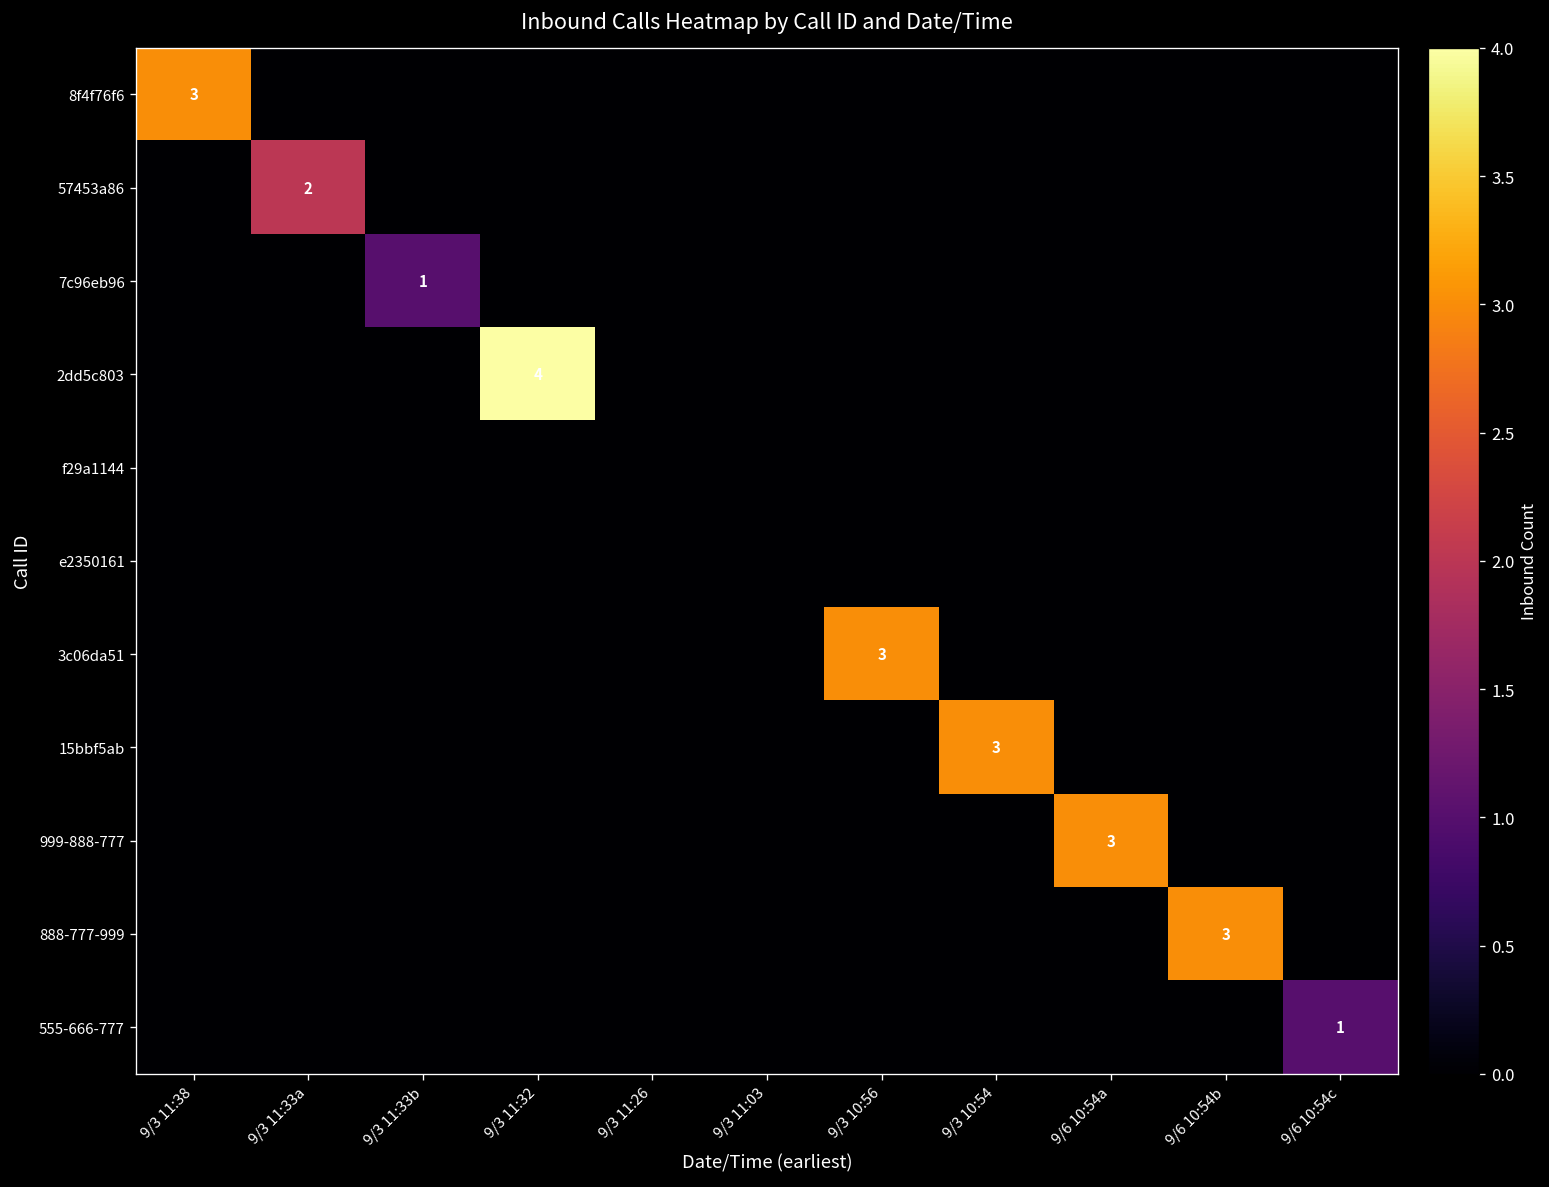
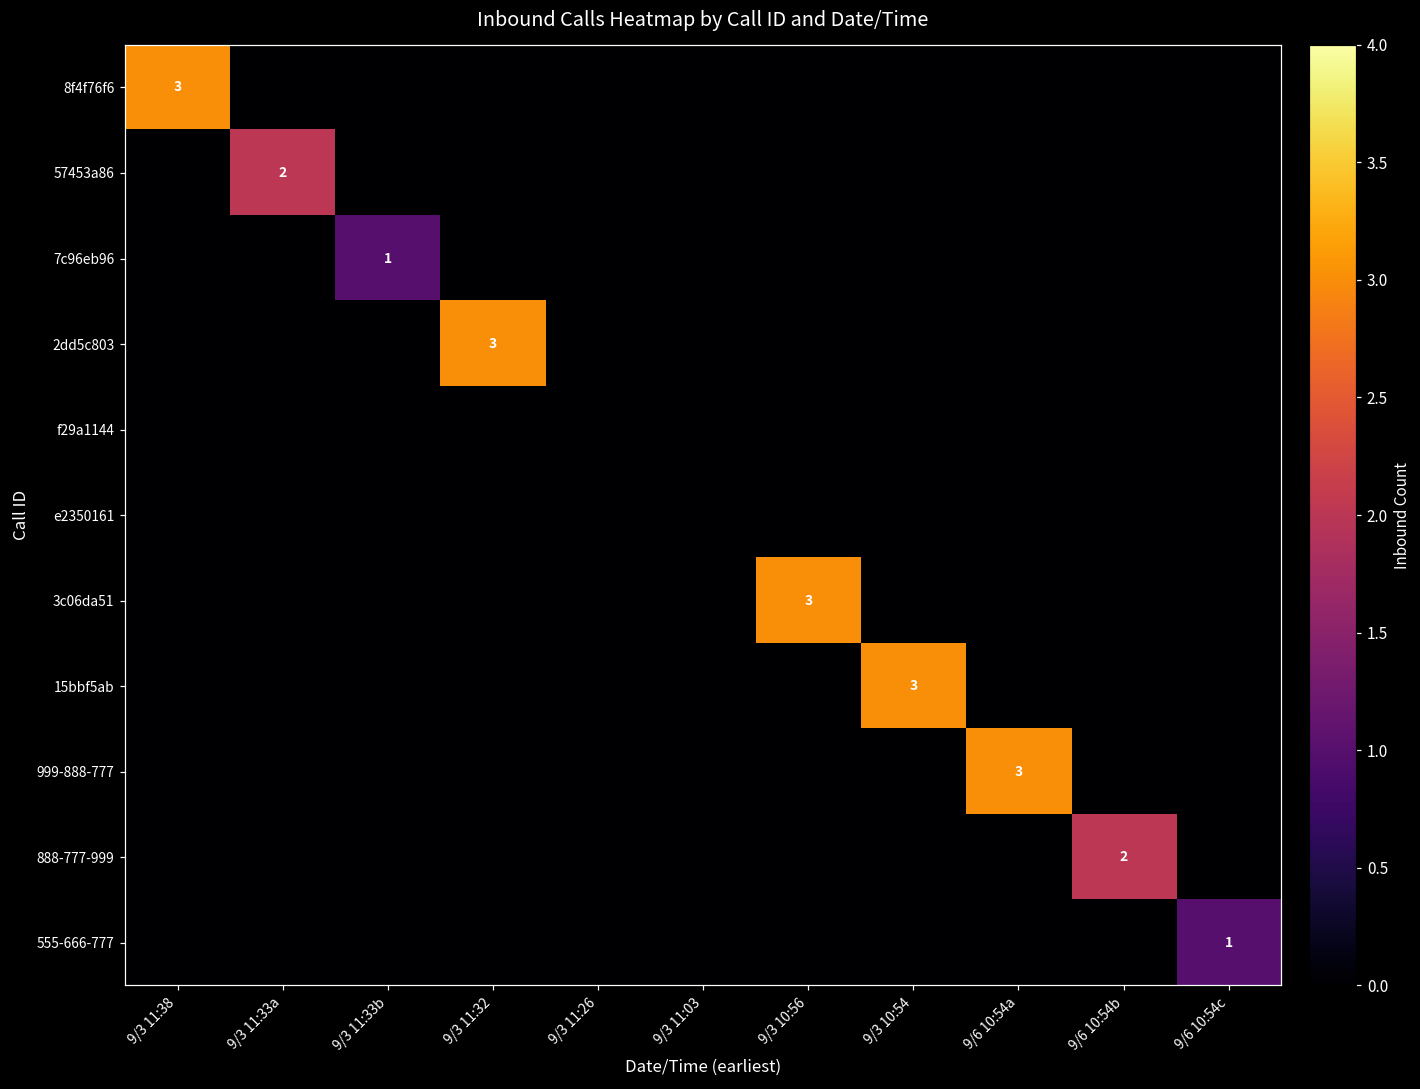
  {
    "8f4f76f6": {
      "9/3 11:38": 3
    },
    "57453a86": {
      "9/3 11:33a": 2
    },
    "7c96eb96": {
      "9/3 11:33b": 1
    },
    "2dd5c803": {
-     "9/3 11:32": 4
+     "9/3 11:32": 3
    },
    "3c06da51": {
      "9/3 10:56": 3
    },
    "15bbf5ab": {
      "9/3 10:54": 3
    },
    "999-888-777": {
      "9/6 10:54a": 3
    },
    "888-777-999": {
-     "9/6 10:54b": 3
+     "9/6 10:54b": 2
    },
    "555-666-777": {
      "9/6 10:54c": 1
    }
  }
